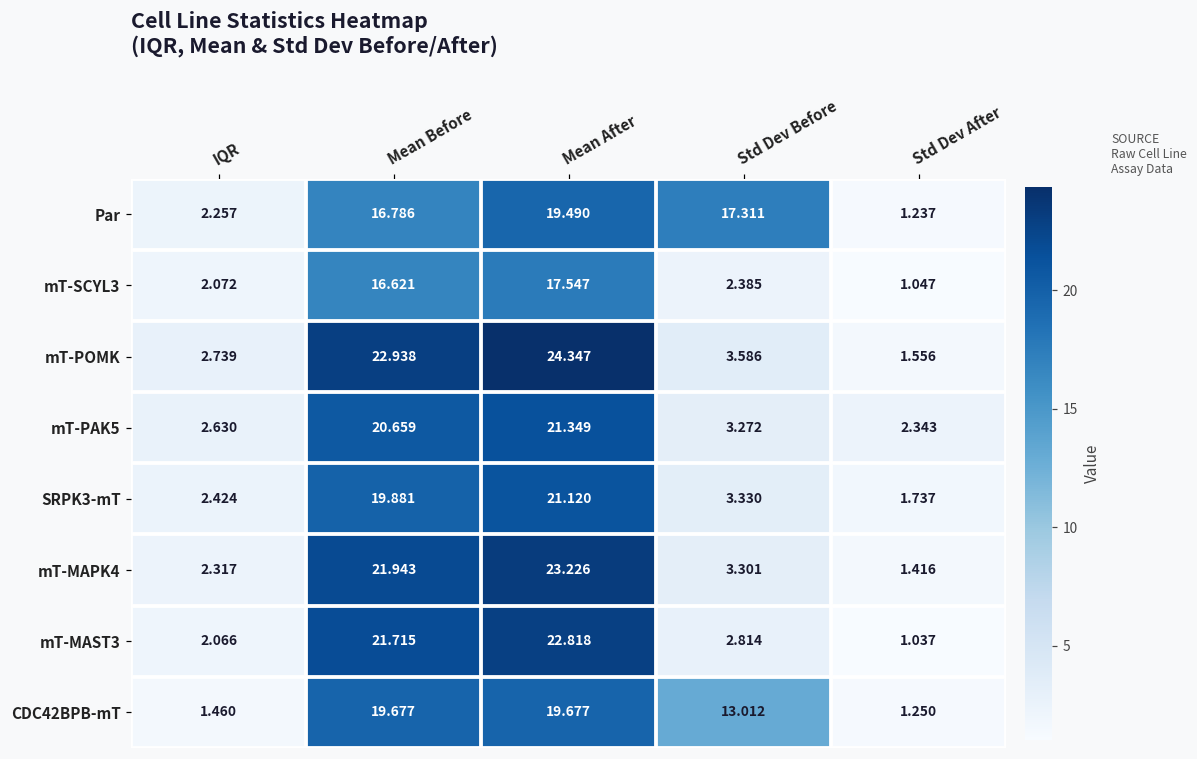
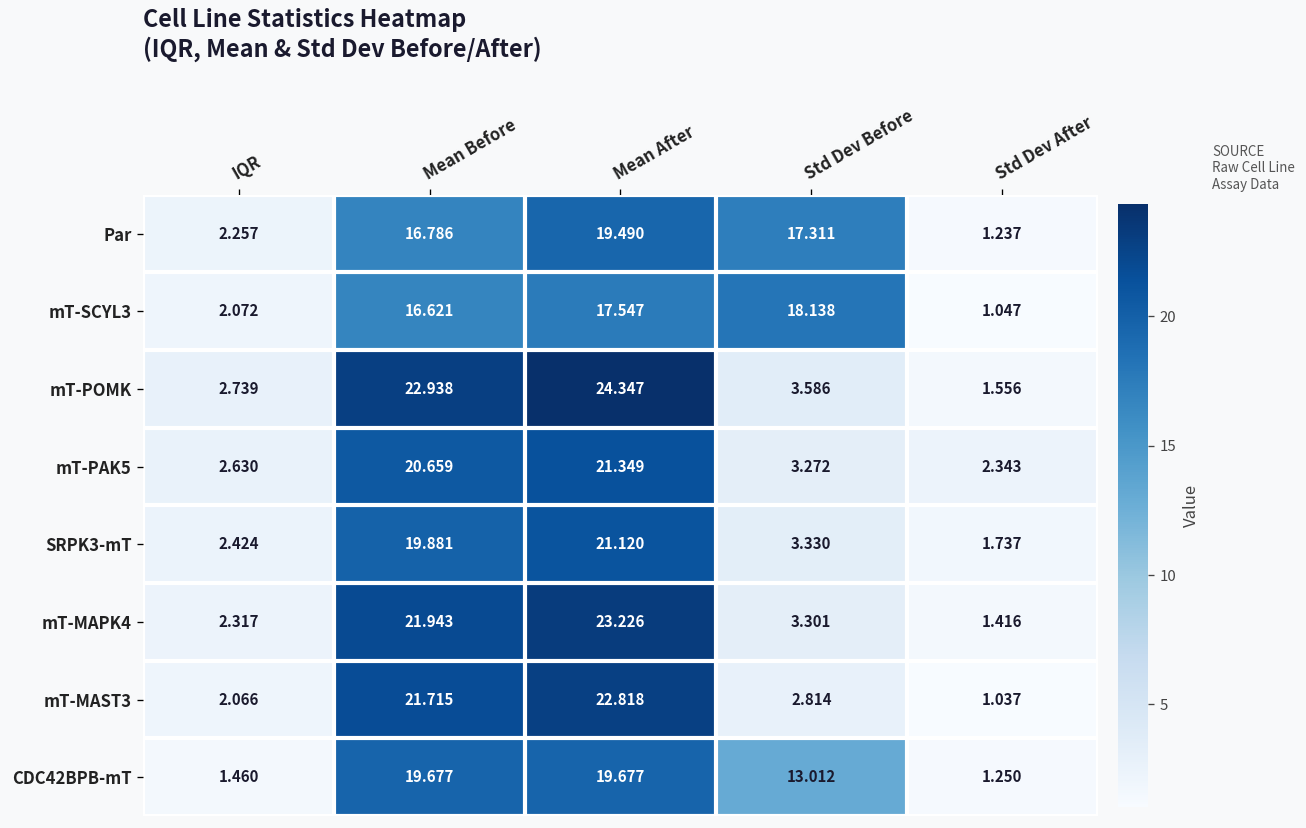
  {
    "Par": {
      "IQR": 2.257,
      "Mean Before": 16.786,
      "Mean After": 19.490,
      "Std Dev Before": 17.311,
      "Std Dev After": 1.237
    },
    "mT-SCYL3": {
      "IQR": 2.072,
      "Mean Before": 16.621,
      "Mean After": 17.547,
-     "Std Dev Before": 2.385,
+     "Std Dev Before": 18.138,
      "Std Dev After": 1.047
    },
    "mT-POMK": {
      "IQR": 2.739,
      "Mean Before": 22.938,
      "Mean After": 24.347,
      "Std Dev Before": 3.586,
      "Std Dev After": 1.556
    },
    "mT-PAK5": {
      "IQR": 2.630,
      "Mean Before": 20.659,
      "Mean After": 21.349,
      "Std Dev Before": 3.272,
      "Std Dev After": 2.343
    },
    "SRPK3-mT": {
      "IQR": 2.424,
      "Mean Before": 19.881,
      "Mean After": 21.120,
      "Std Dev Before": 3.330,
      "Std Dev After": 1.737
    },
    "mT-MAPK4": {
      "IQR": 2.317,
      "Mean Before": 21.943,
      "Mean After": 23.226,
      "Std Dev Before": 3.301,
      "Std Dev After": 1.416
    },
    "mT-MAST3": {
      "IQR": 2.066,
      "Mean Before": 21.715,
      "Mean After": 22.818,
      "Std Dev Before": 2.814,
      "Std Dev After": 1.037
    },
    "CDC42BPB-mT": {
      "IQR": 1.460,
      "Mean Before": 19.677,
      "Mean After": 19.677,
      "Std Dev Before": 13.012,
      "Std Dev After": 1.250
    }
  }
